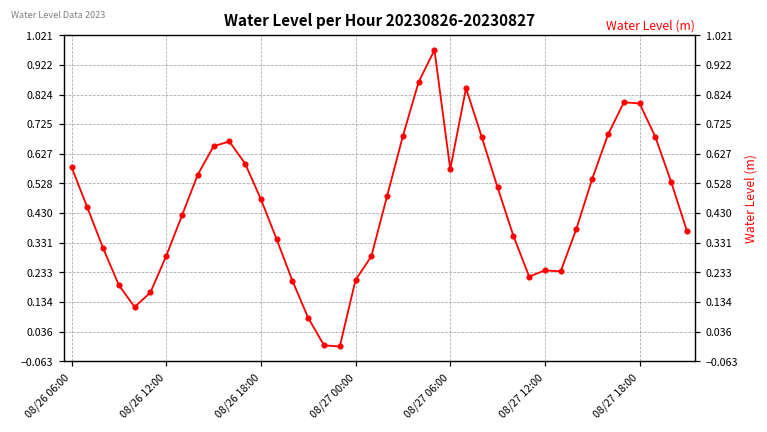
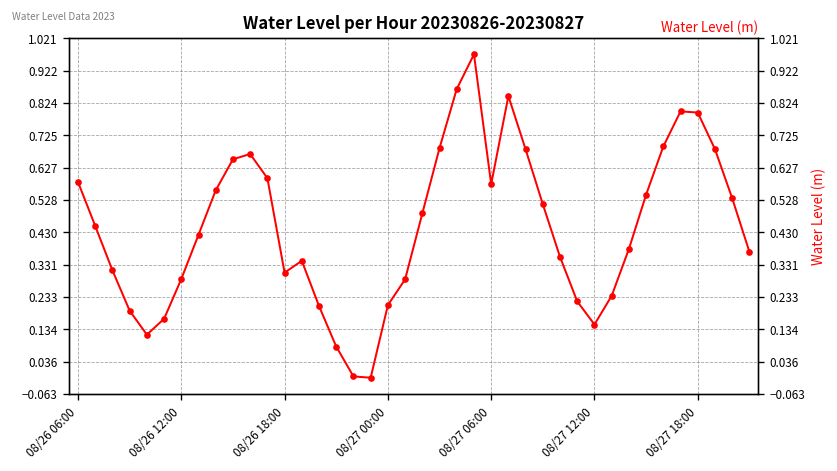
  {
    "08/26 06:00": 0.58,
    "08/26 12:00": 0.29,
-   "08/26 18:00": 0.48,
+   "08/26 18:00": 0.31,
    "08/27 00:00": 0.21,
    "08/27 06:00": 0.58,
-   "08/27 12:00": 0.24,
+   "08/27 12:00": 0.15,
    "08/27 18:00": 0.79
  }
